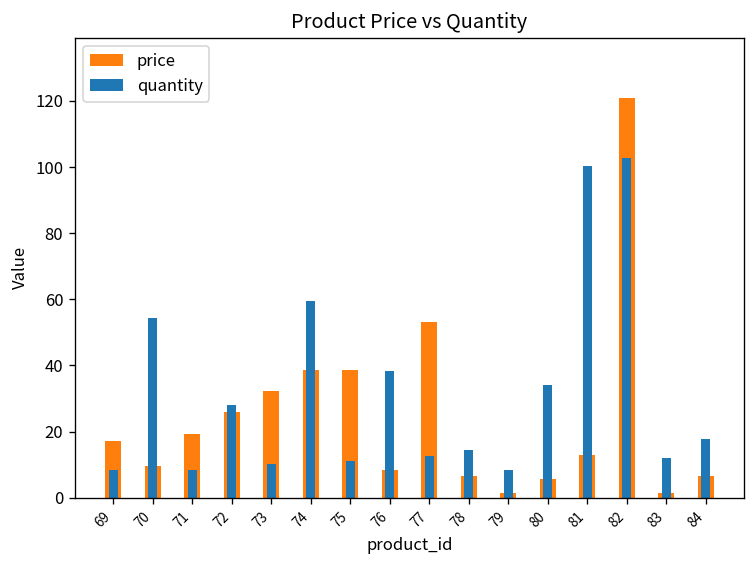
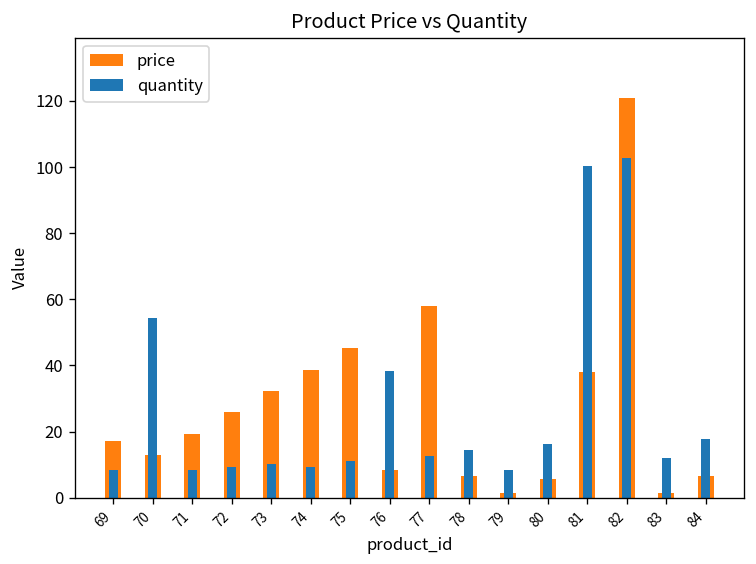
  {
    "price": {
      "69": 17,
-     "70": 10,
+     "70": 13,
      "71": 19,
      "73": 32,
-     "75": 39,
-     "77": 53,
-     "81": 13,
+     "75": 45,
+     "77": 58,
+     "81": 38,
      "82": 121
    },
    "quantity": {
      "70": 54,
-     "72": 28,
-     "74": 60,
+     "72": 9,
+     "74": 9,
      "76": 38,
      "78": 14,
      "79": 9,
-     "80": 34,
+     "80": 16,
      "81": 100,
      "83": 12,
      "84": 18
    }
  }
